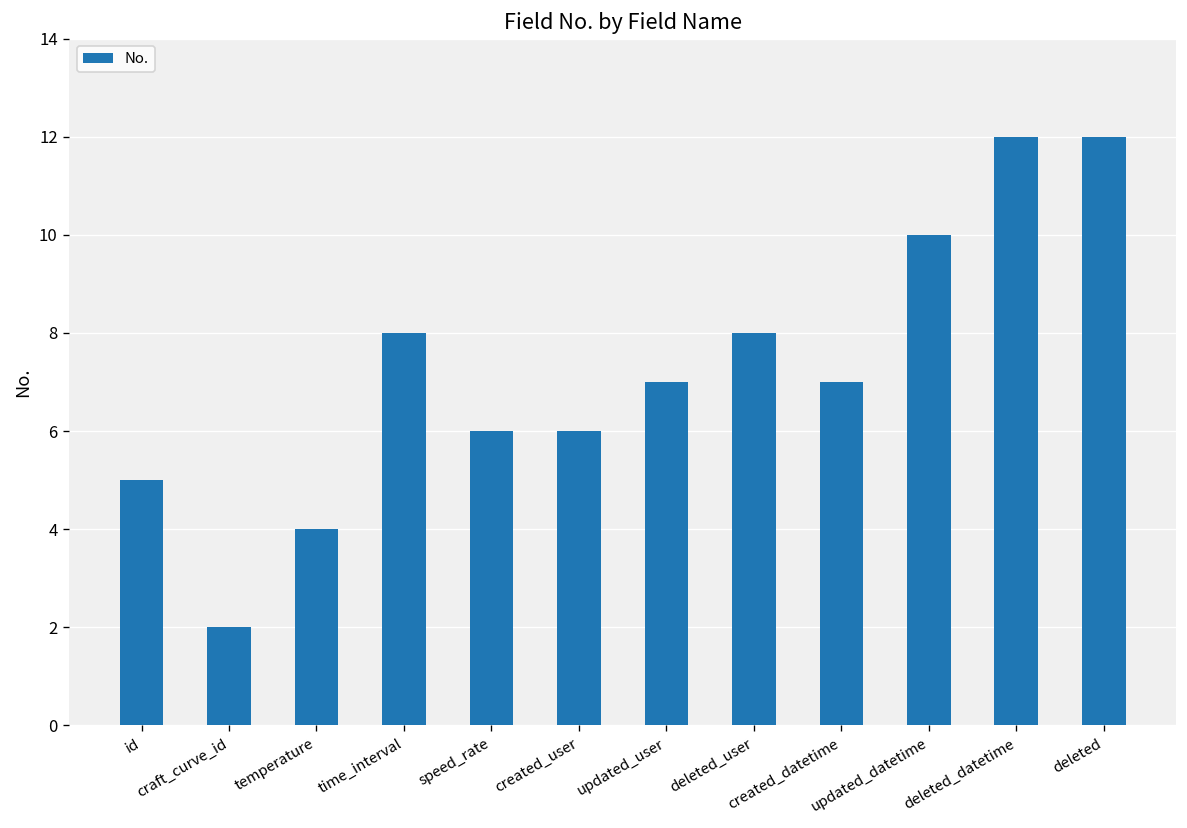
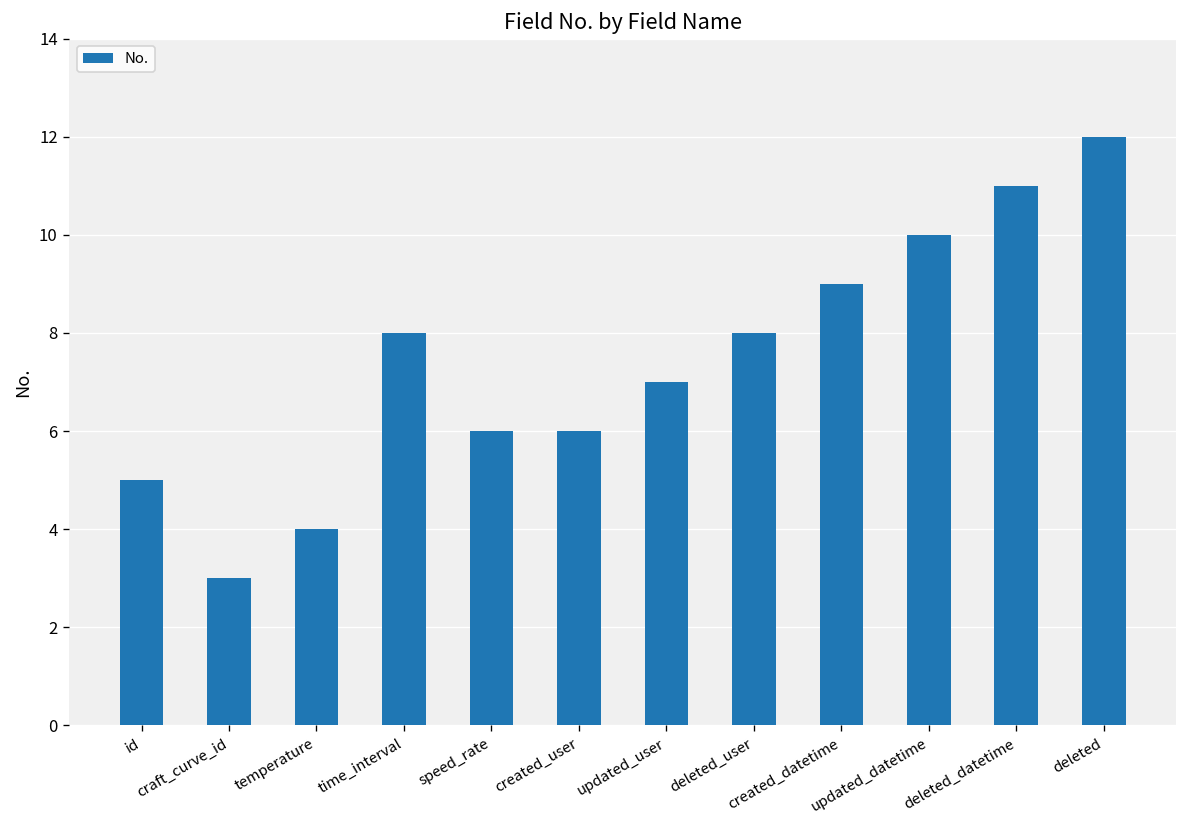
  {
    "id": 5,
-   "craft_curve_id": 2,
+   "craft_curve_id": 3,
    "temperature": 4,
    "time_interval": 8,
    "speed_rate": 6,
    "created_user": 6,
    "updated_user": 7,
    "deleted_user": 8,
-   "created_datetime": 7,
+   "created_datetime": 9,
    "updated_datetime": 10,
-   "deleted_datetime": 12,
+   "deleted_datetime": 11,
    "deleted": 12
  }
